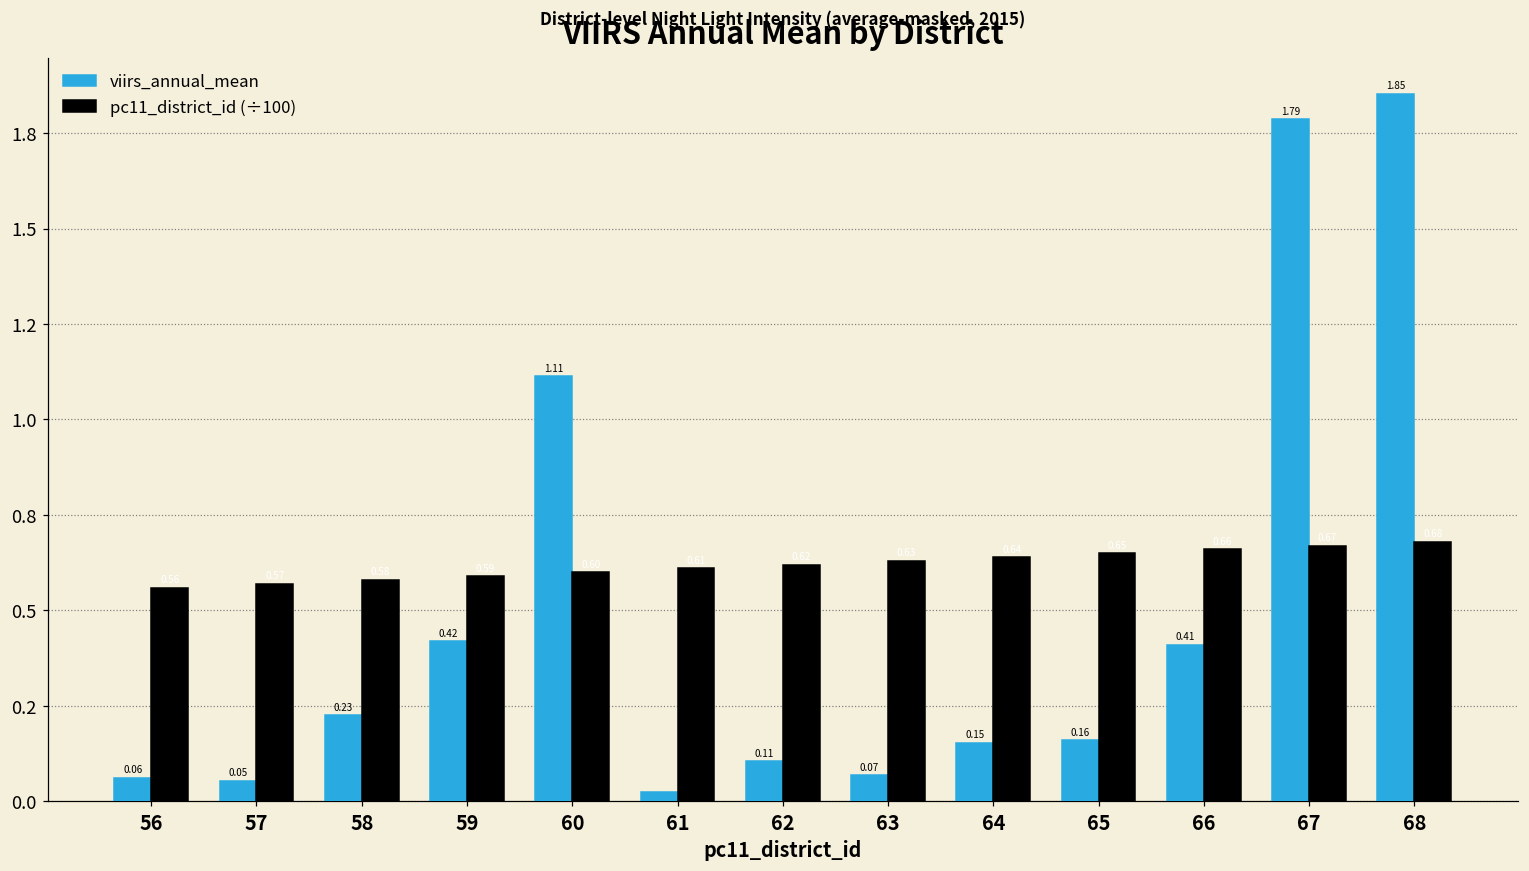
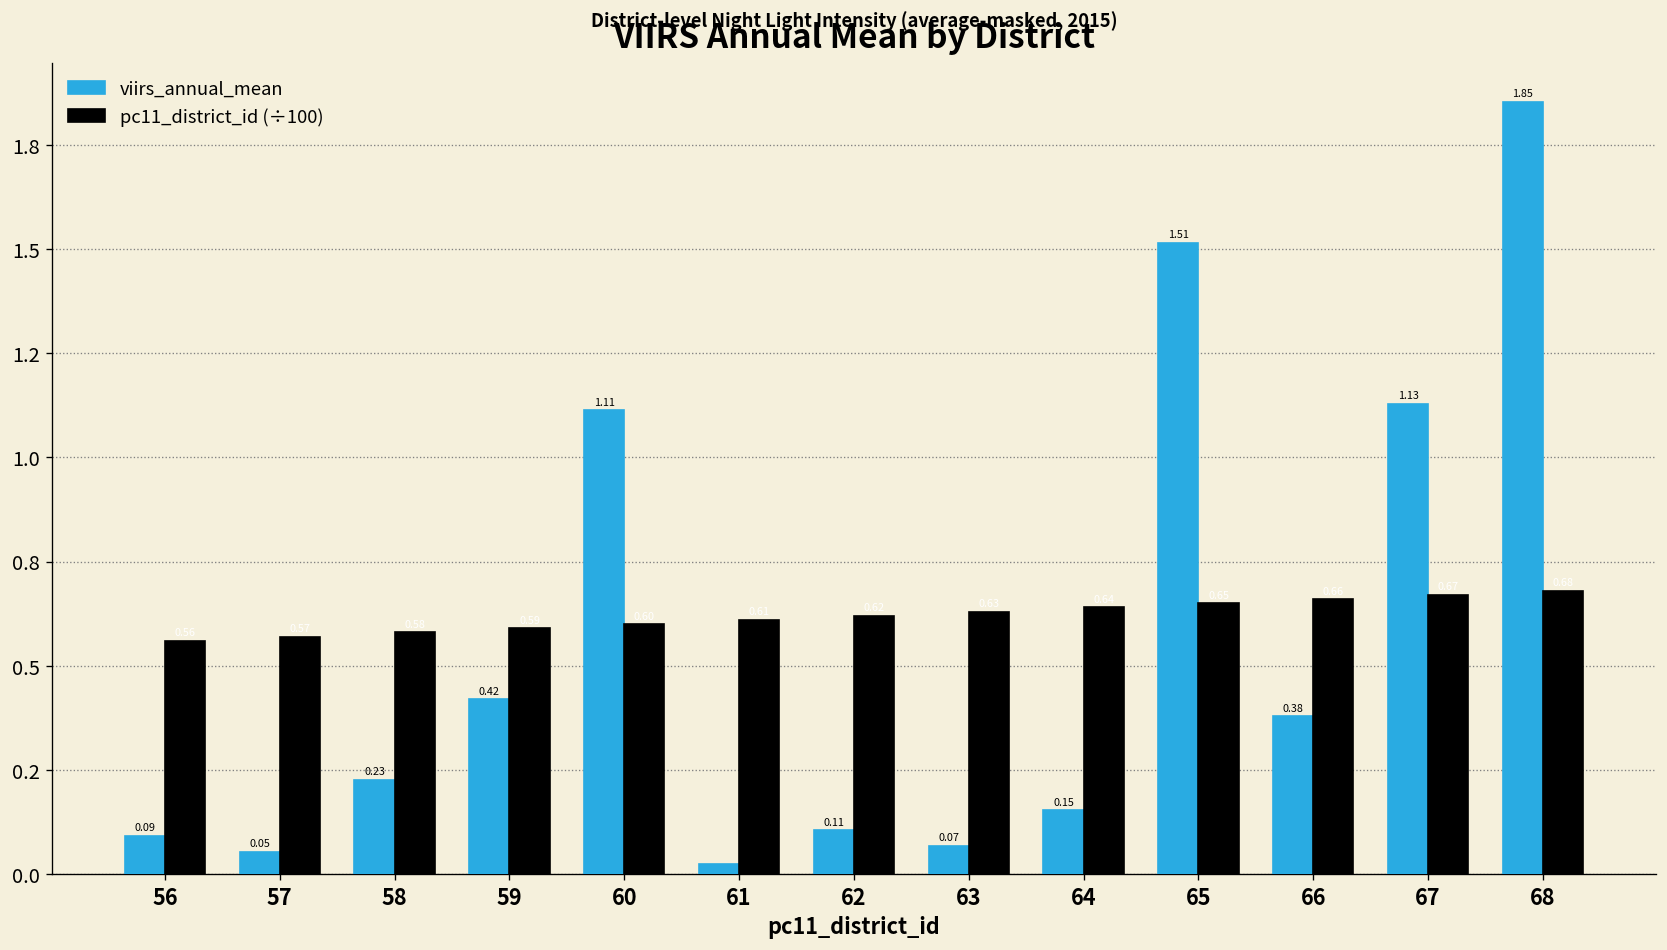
  {
    "viirs_annual_mean": {
-     "56": 0.06,
+     "56": 0.09,
      "57": 0.05,
      "58": 0.23,
      "59": 0.42,
      "60": 1.11,
      "62": 0.11,
      "63": 0.07,
      "64": 0.15,
-     "65": 0.16,
-     "66": 0.41,
-     "67": 1.79,
+     "65": 1.51,
+     "66": 0.38,
+     "67": 1.13,
      "68": 1.85
    }
  }
